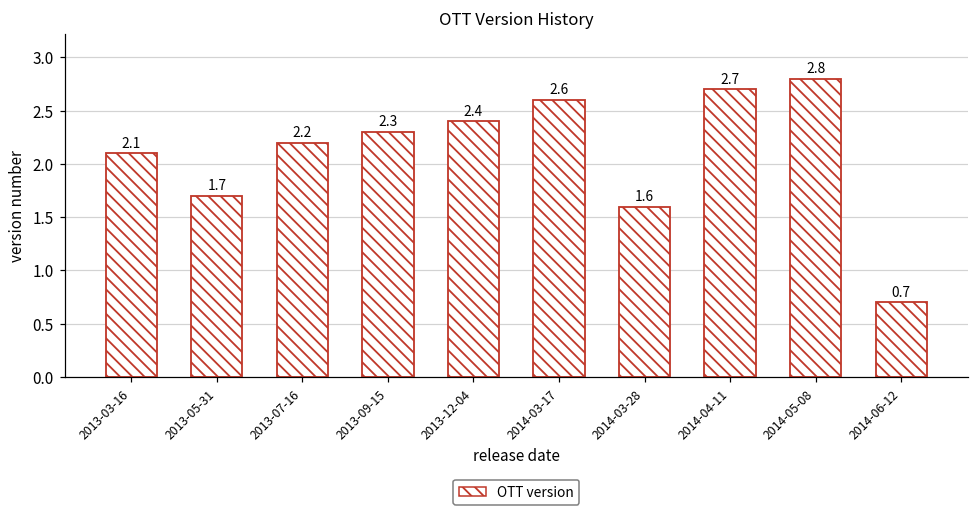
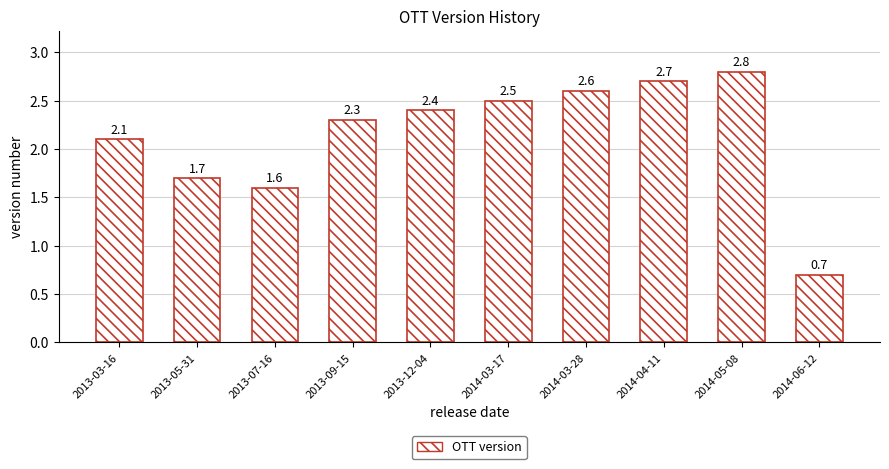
  {
    "2013-03-16": 2.1,
    "2013-05-31": 1.7,
-   "2013-07-16": 2.2,
+   "2013-07-16": 1.6,
    "2013-09-15": 2.3,
    "2013-12-04": 2.4,
-   "2014-03-17": 2.6,
-   "2014-03-28": 1.6,
+   "2014-03-17": 2.5,
+   "2014-03-28": 2.6,
    "2014-04-11": 2.7,
    "2014-05-08": 2.8,
    "2014-06-12": 0.7
  }
